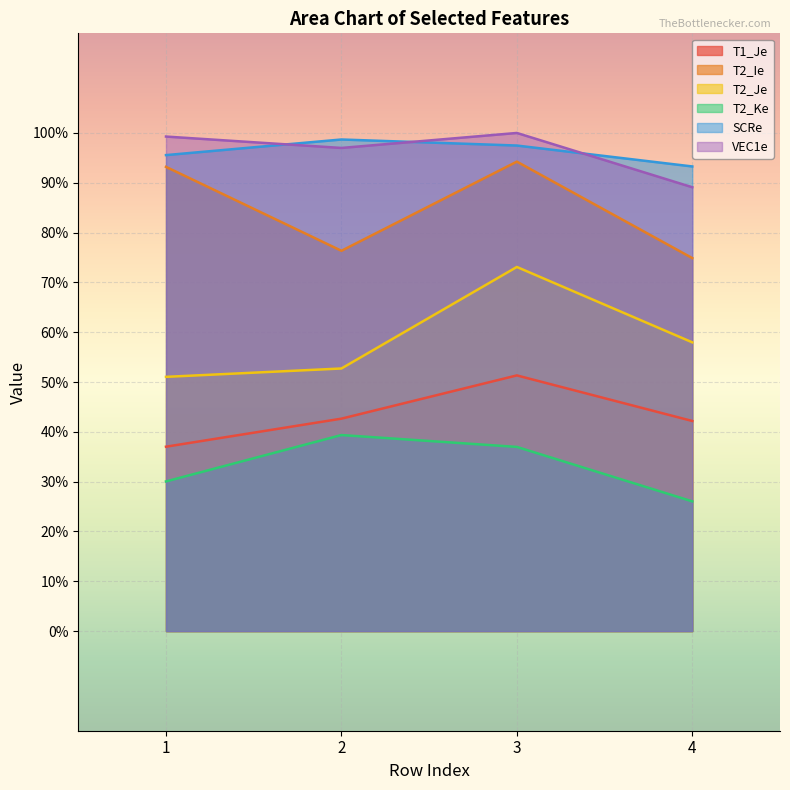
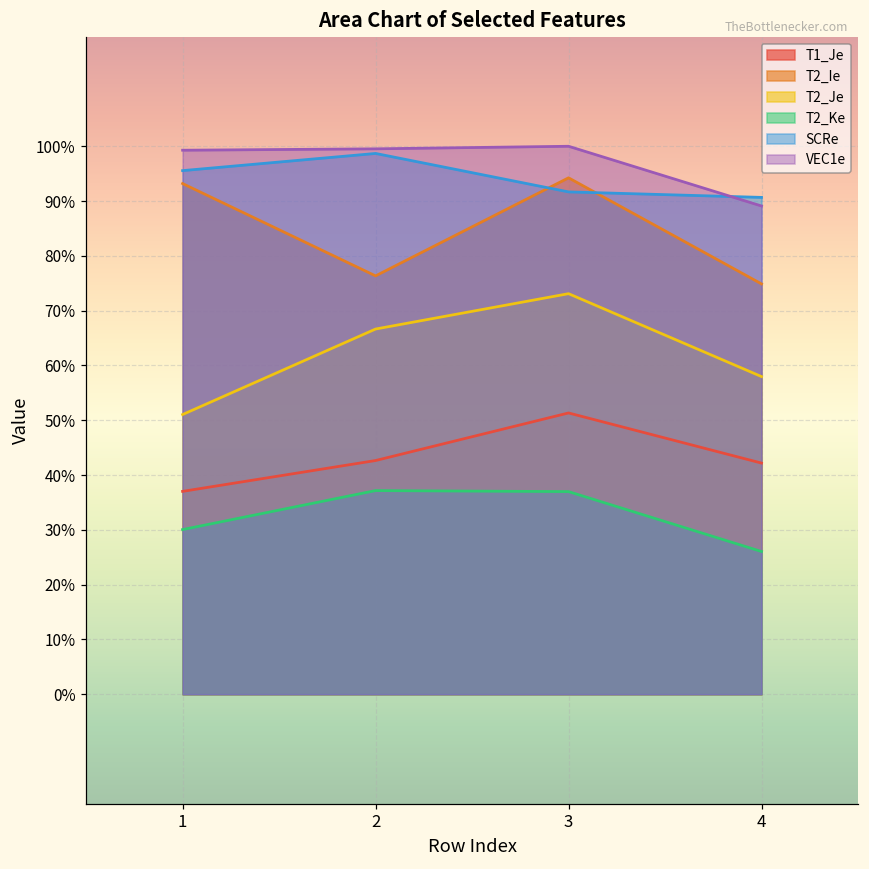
  {
    "T2_Je": {
      "1": "51%",
-     "2": "53%",
+     "2": "67%",
      "3": "73%",
      "4": "58%"
    },
    "T2_Ke": {
      "1": "30%",
-     "2": "39%",
+     "2": "37%",
      "3": "37%",
      "4": "26%"
    },
    "SCRe": {
      "1": "96%",
      "2": "99%",
-     "3": "97%",
-     "4": "93%"
+     "3": "92%",
+     "4": "91%"
    },
    "VEC1e": {
      "1": "99%",
-     "2": "97%",
+     "2": "100%",
      "3": "100%",
      "4": "89%"
    }
  }
